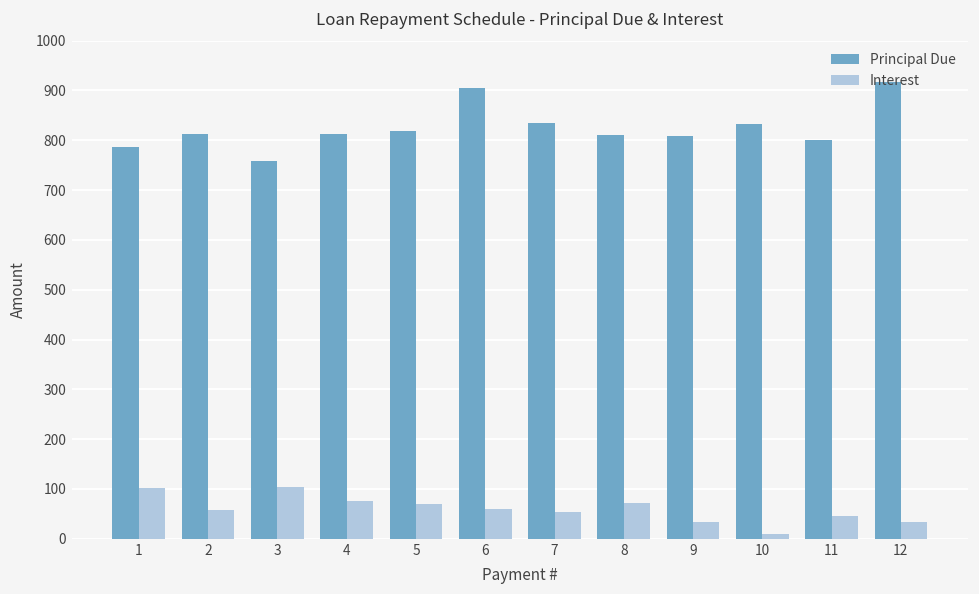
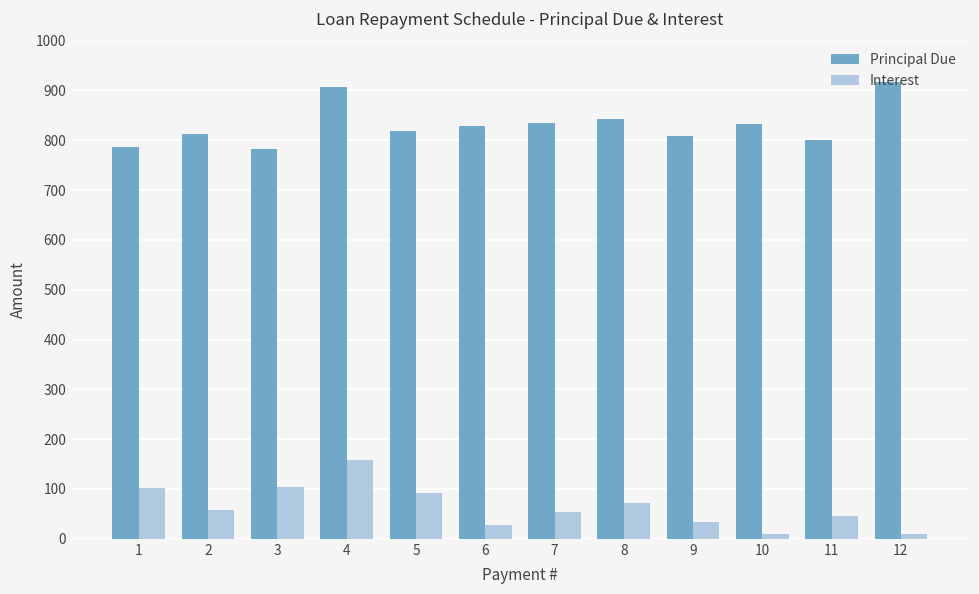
  {
    "Principal Due": {
      "1": 790,
      "2": 810,
-     "3": 760,
-     "4": 810,
+     "3": 780,
+     "4": 910,
      "5": 820,
-     "6": 910,
+     "6": 830,
      "7": 830,
-     "8": 810,
+     "8": 840,
      "9": 810,
      "10": 830,
      "11": 800,
      "12": 920
    },
    "Interest": {
      "1": 100,
      "2": 60,
      "3": 100,
-     "4": 80,
-     "5": 70,
-     "6": 60,
+     "4": 160,
+     "5": 90,
+     "6": 30,
      "7": 50,
      "8": 70,
      "9": 30,
      "10": 10,
      "11": 50,
-     "12": 30
+     "12": 10
    }
  }
